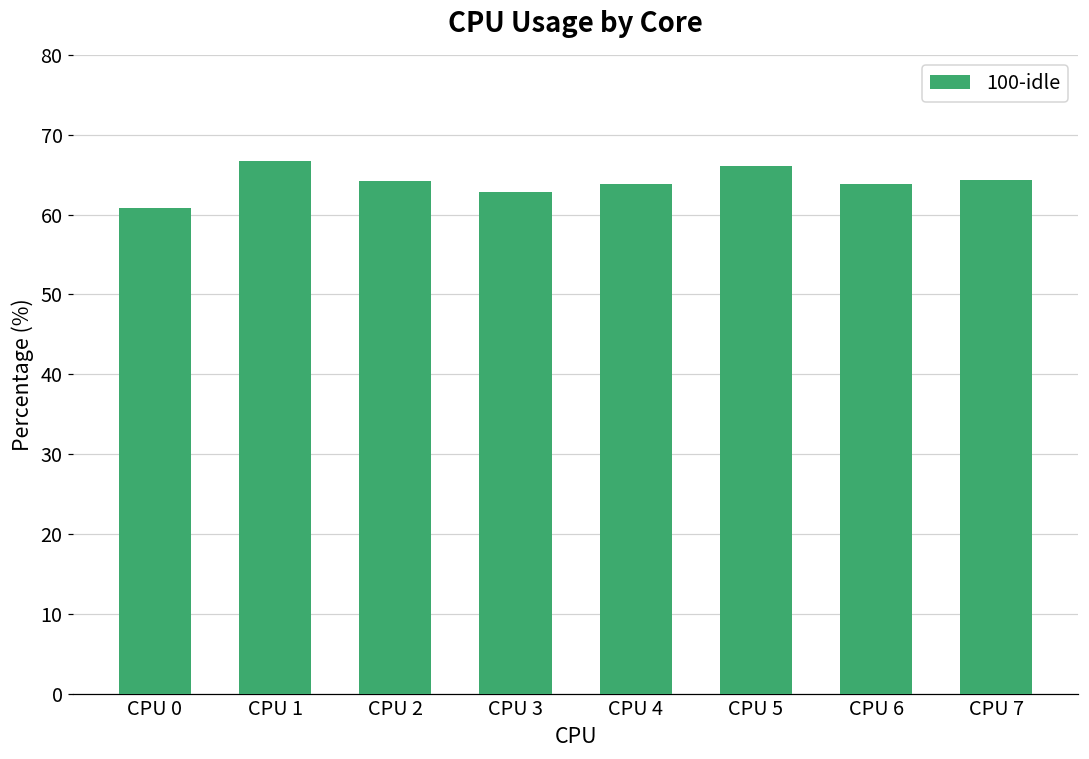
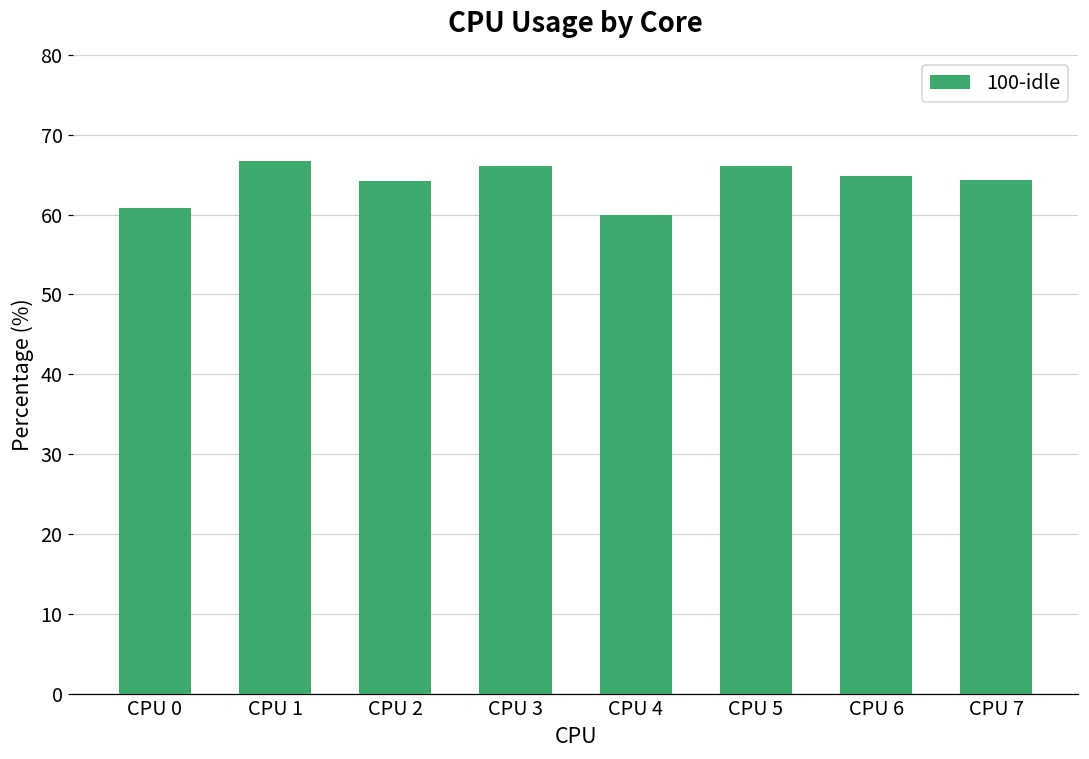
  {
    "CPU 0": 61,
    "CPU 1": 67,
    "CPU 2": 64,
-   "CPU 3": 63,
-   "CPU 4": 64,
+   "CPU 3": 66,
+   "CPU 4": 60,
    "CPU 5": 66,
-   "CPU 6": 64,
+   "CPU 6": 65,
    "CPU 7": 64
  }
